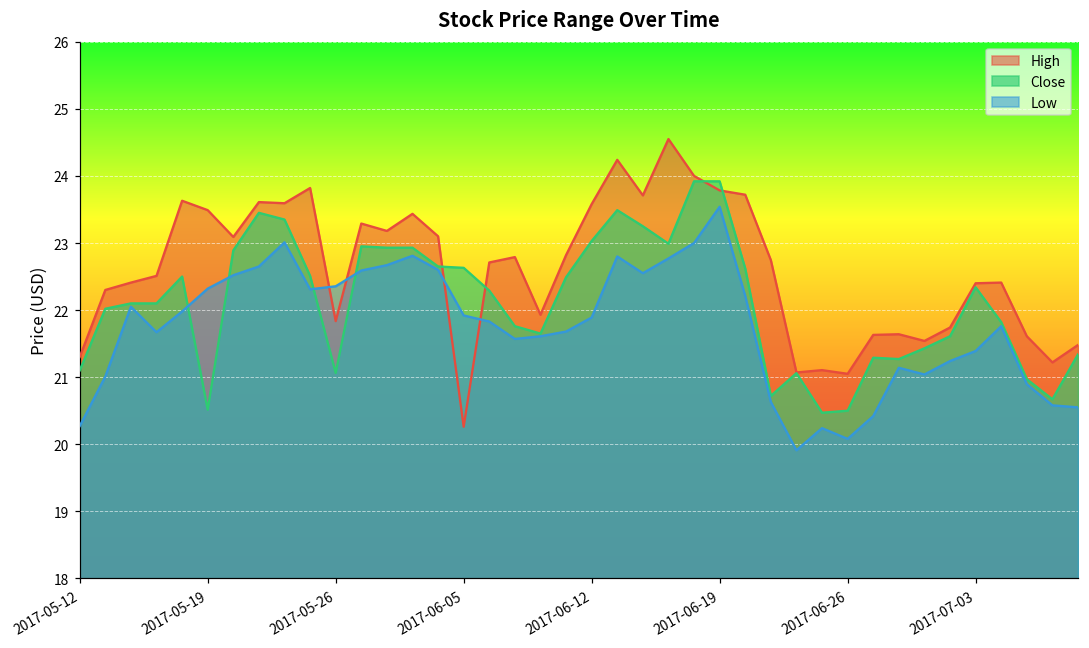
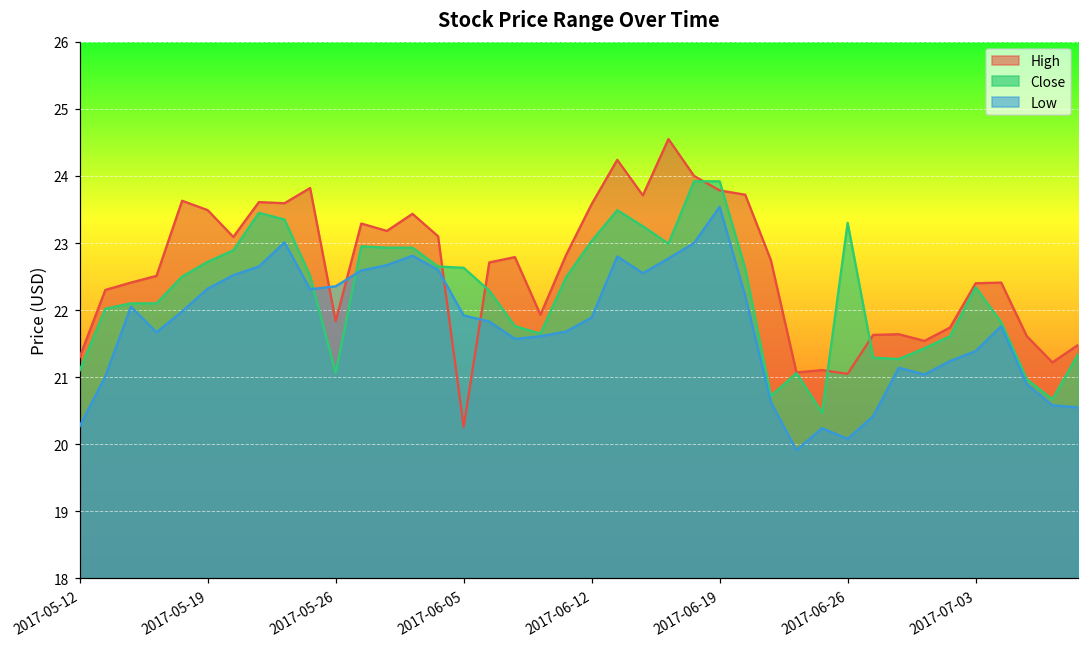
  {
    "High": {
      "2017-05-12": 21.3,
      "2017-05-19": 23.5,
      "2017-05-26": 21.8,
      "2017-06-05": 20.3,
      "2017-06-12": 23.6,
      "2017-06-19": 23.8,
      "2017-06-26": 21.0,
      "2017-07-03": 22.4
    },
    "Close": {
      "2017-05-12": 21.1,
-     "2017-05-19": 20.5,
+     "2017-05-19": 22.7,
      "2017-05-26": 21.1,
      "2017-06-05": 22.6,
      "2017-06-12": 23.0,
      "2017-06-19": 23.9,
-     "2017-06-26": 20.5,
+     "2017-06-26": 23.3,
      "2017-07-03": 22.3
    },
    "Low": {
      "2017-05-12": 20.3,
      "2017-05-19": 22.3,
      "2017-05-26": 22.4,
      "2017-06-05": 21.9,
      "2017-06-12": 21.9,
      "2017-06-19": 23.5,
      "2017-06-26": 20.1,
      "2017-07-03": 21.4
    }
  }
